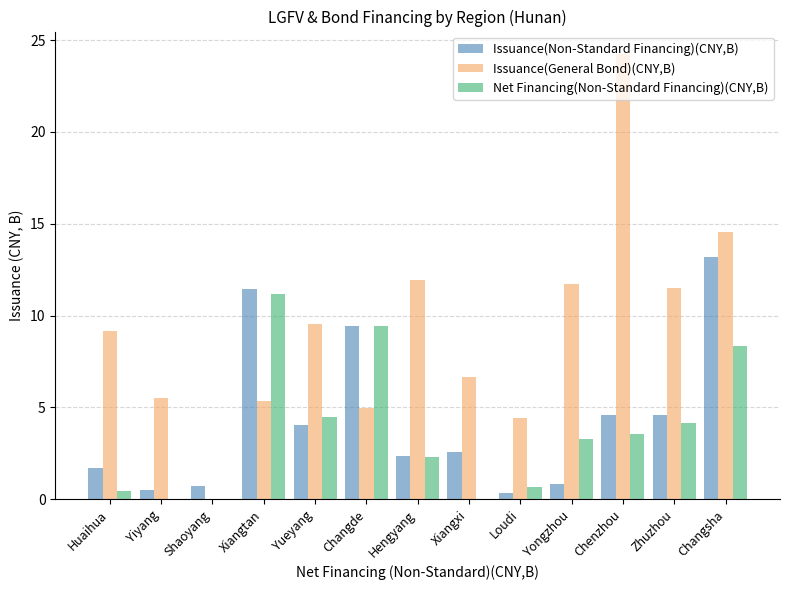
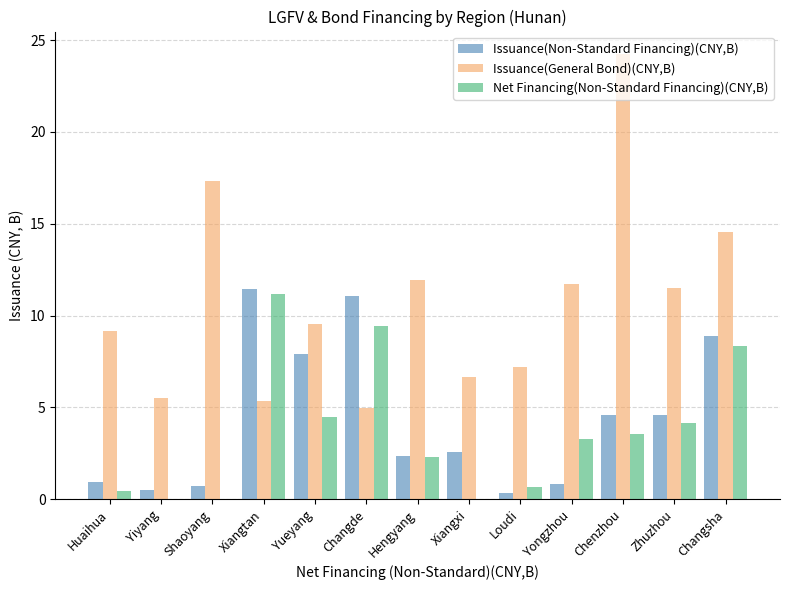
  {
    "Issuance(Non-Standard Financing)(CNY,B)": {
-     "Huaihua": 1.7,
+     "Huaihua": 1.0,
      "Yiyang": 0.5,
      "Shaoyang": 0.7,
      "Xiangtan": 11.4,
-     "Yueyang": 4.0,
-     "Changde": 9.4,
+     "Yueyang": 7.9,
+     "Changde": 11.0,
      "Hengyang": 2.3,
      "Xiangxi": 2.6,
      "Loudi": 0.3,
      "Yongzhou": 0.8,
      "Chenzhou": 4.6,
      "Zhuzhou": 4.6,
-     "Changsha": 13.2
+     "Changsha": 8.9
    },
    "Issuance(General Bond)(CNY,B)": {
      "Huaihua": 9.1,
      "Yiyang": 5.5,
-     "Shaoyang": 0.0,
+     "Shaoyang": 17.3,
      "Xiangtan": 5.3,
      "Yueyang": 9.5,
      "Changde": 4.9,
      "Hengyang": 11.9,
      "Xiangxi": 6.7,
-     "Loudi": 4.4,
+     "Loudi": 7.2,
      "Yongzhou": 11.7,
      "Zhuzhou": 11.5,
      "Changsha": 14.5
    },
    "Net Financing(Non-Standard Financing)(CNY,B)": {
      "Huaihua": 0.5,
      "Yiyang": 0.0,
      "Shaoyang": 0.0,
      "Xiangtan": 11.2,
      "Yueyang": 4.5,
      "Changde": 9.4,
      "Hengyang": 2.3,
      "Xiangxi": 0.0,
      "Loudi": 0.7,
      "Yongzhou": 3.3,
      "Chenzhou": 3.5,
      "Zhuzhou": 4.2,
      "Changsha": 8.4
    }
  }
